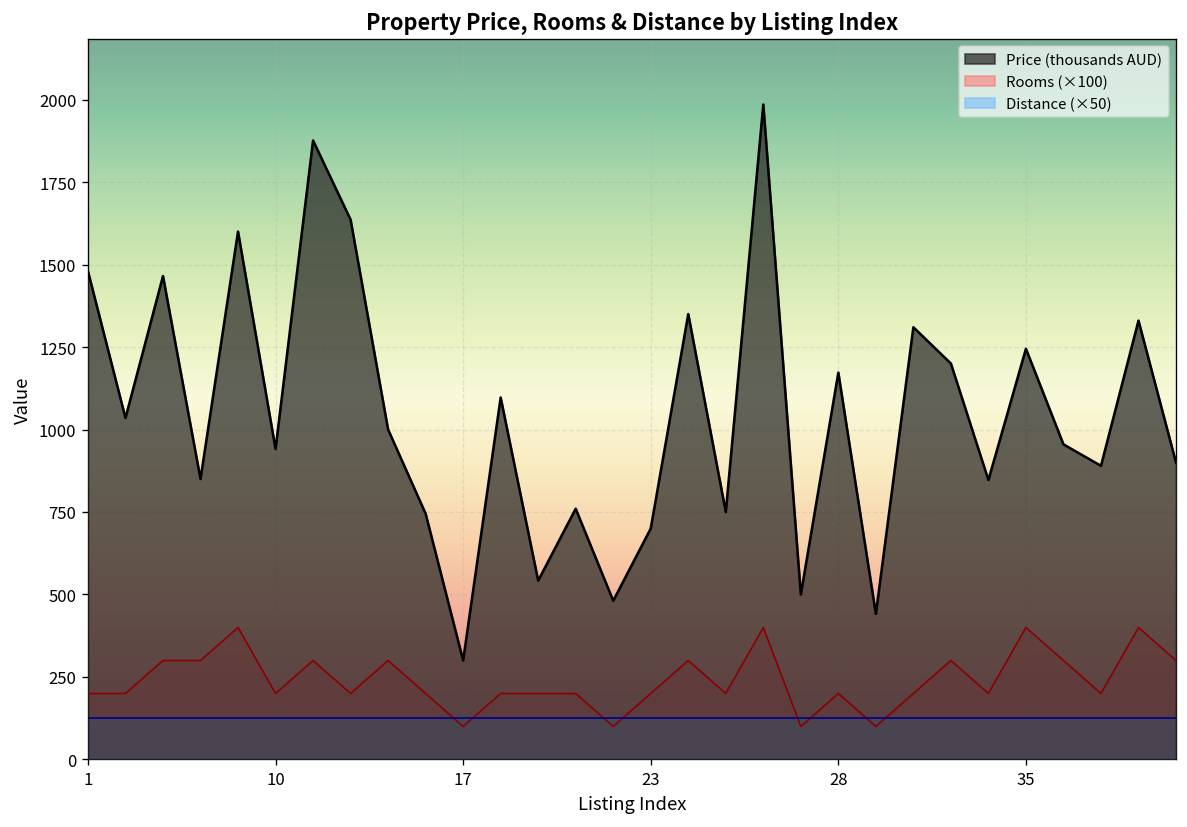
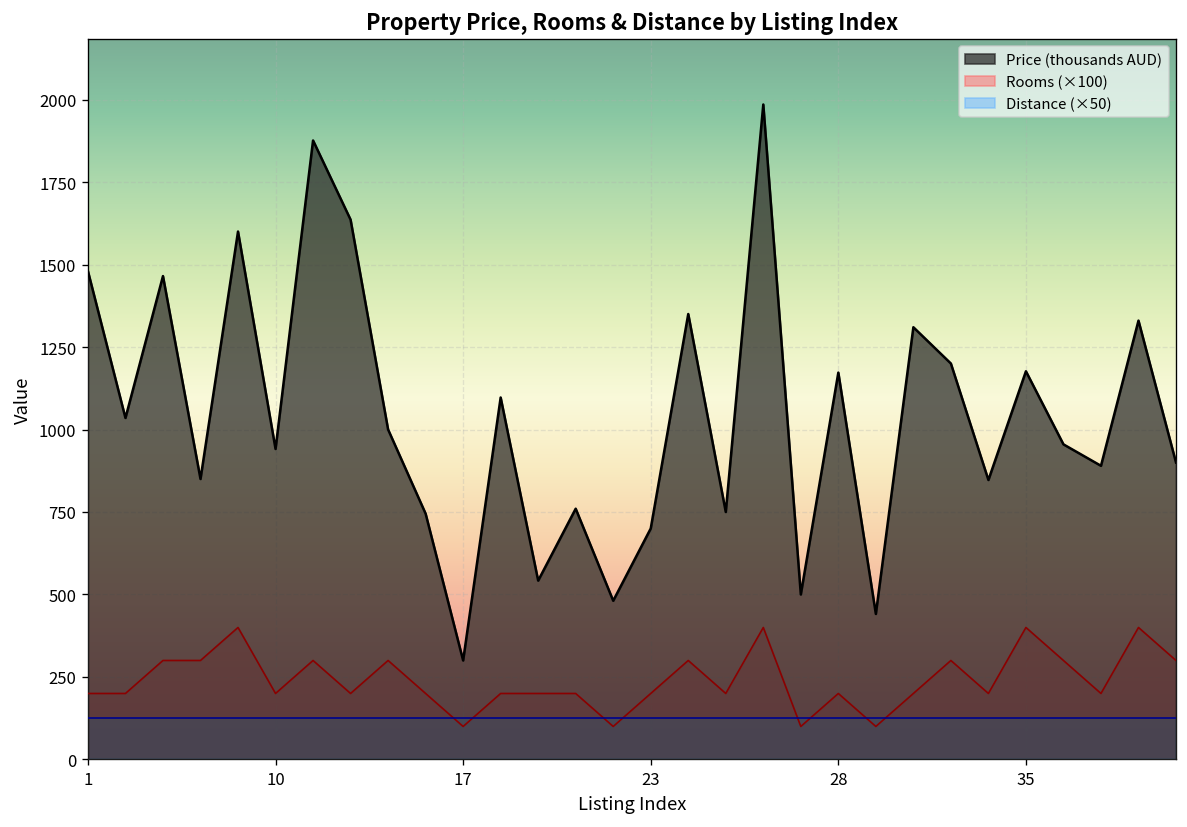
  {
    "Price (thousands AUD)": {
      "10": 940,
-     "35": 1240
+     "35": 1180
    },
    "Rooms (×100)": {
      "10": 200,
      "35": 400
    },
    "Distance (×50)": {
      "10": 130,
      "35": 130
    }
  }
